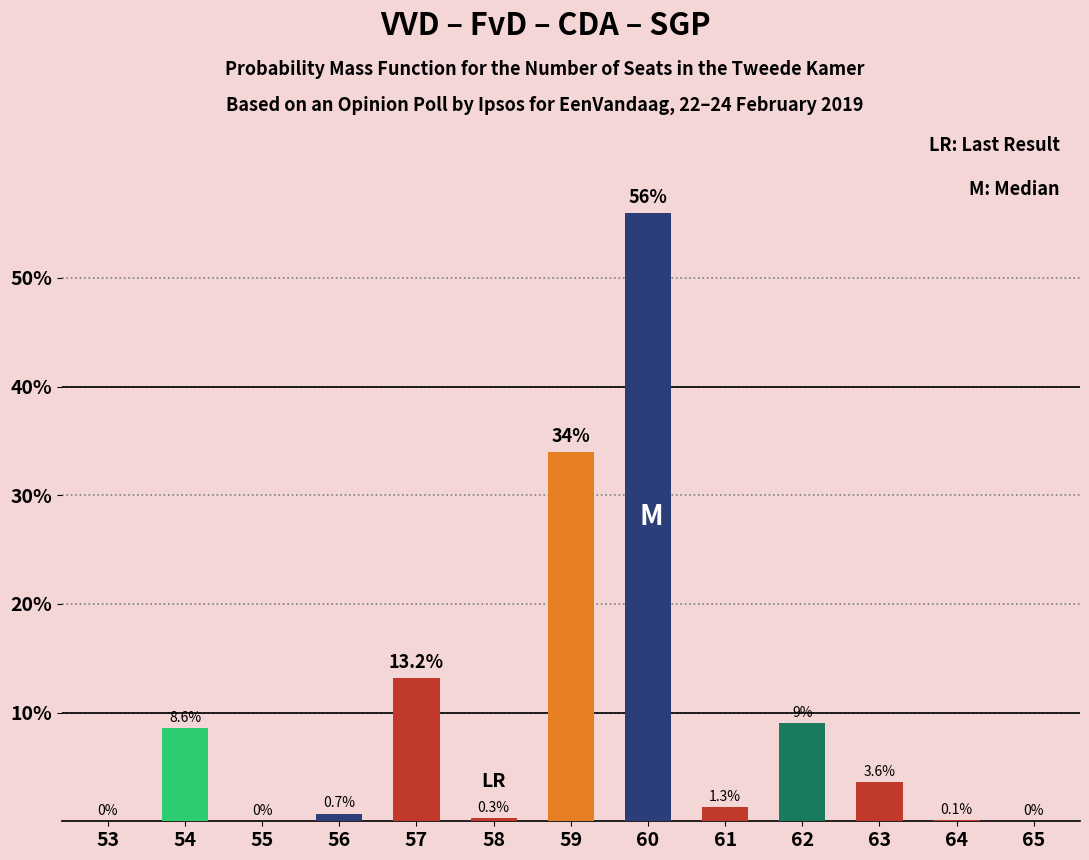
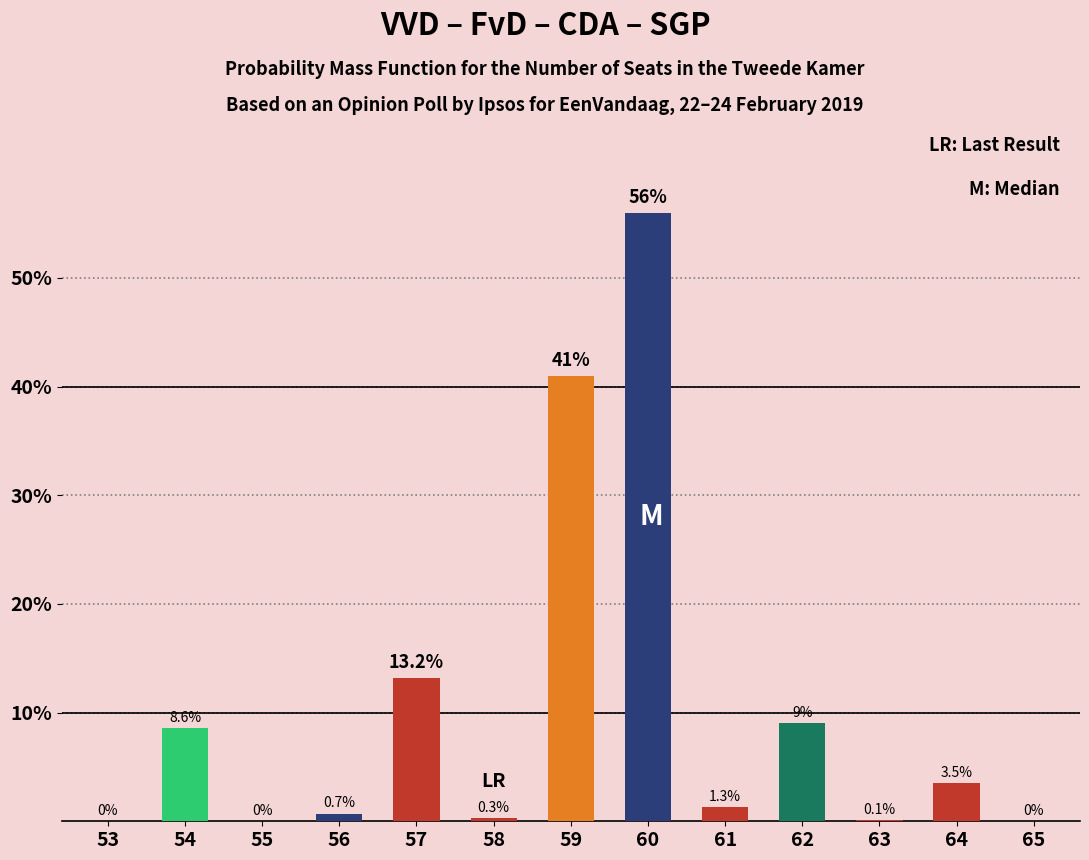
  {
    "53": "0%",
    "54": "8.6%",
    "55": "0%",
    "56": "0.7%",
    "57": "13.2%",
    "58": "0.3%",
-   "59": "34%",
+   "59": "41%",
    "60": "56%",
    "61": "1.3%",
    "62": "9%",
-   "63": "3.6%",
-   "64": "0.1%",
+   "63": "0.1%",
+   "64": "3.5%",
    "65": "0%"
  }
